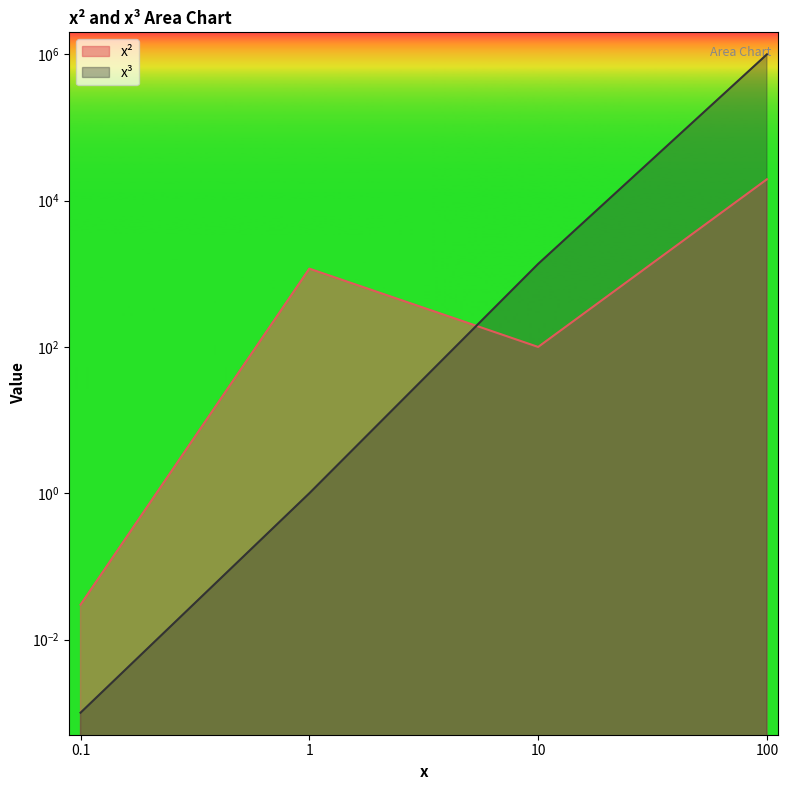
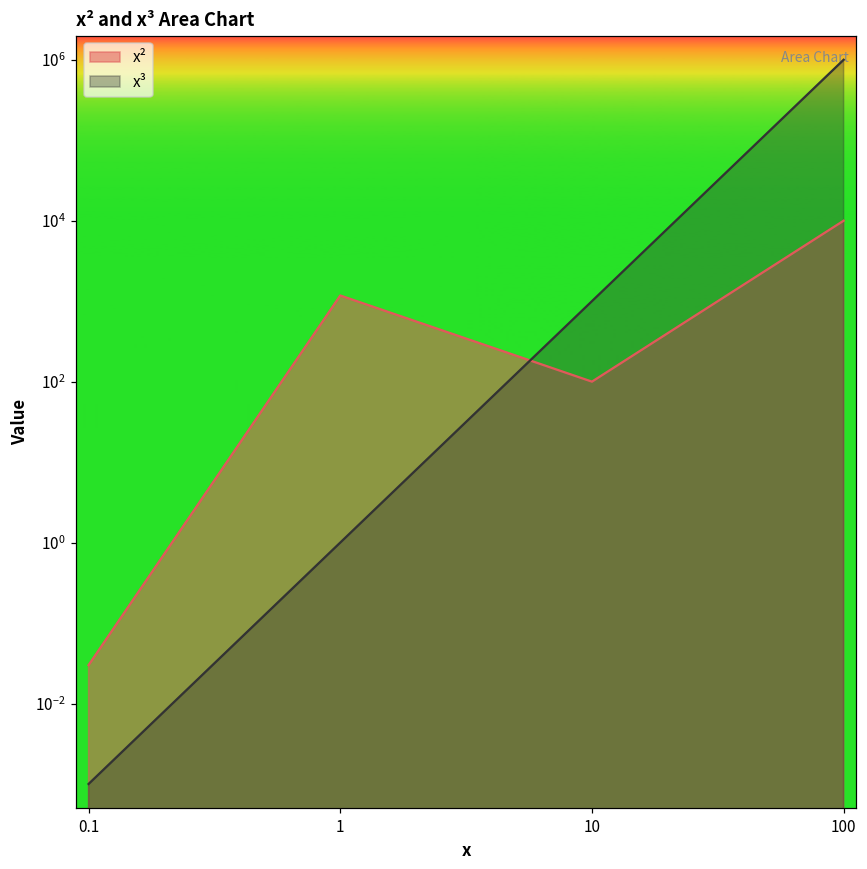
  {
    "x²": {
      "0.1": 0.030,
      "1": 1200,
      "10": 100,
-     "100": 20000
+     "100": 10000
    },
    "x³": {
      "0.1": 0.0010,
      "1": 1,
-     "10": 1400,
+     "10": 1000,
      "100": 1000000
    }
  }
